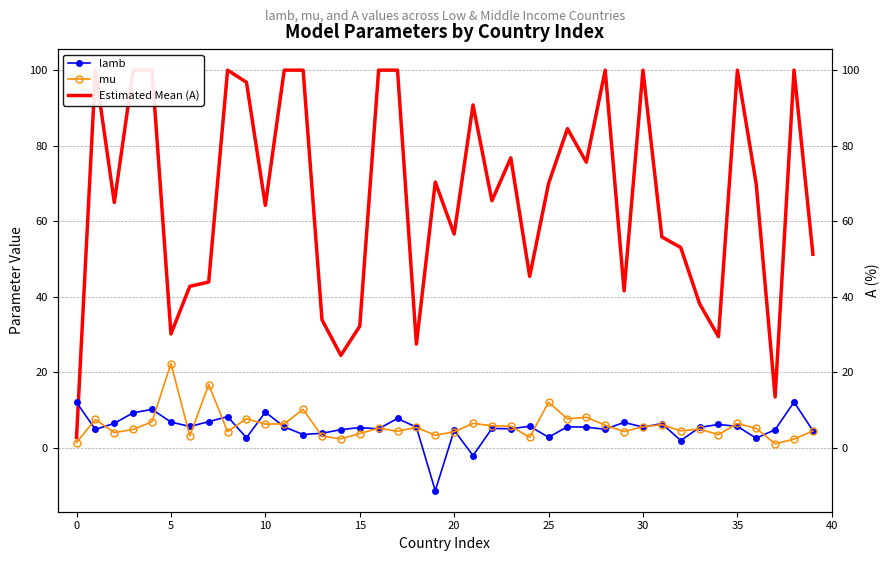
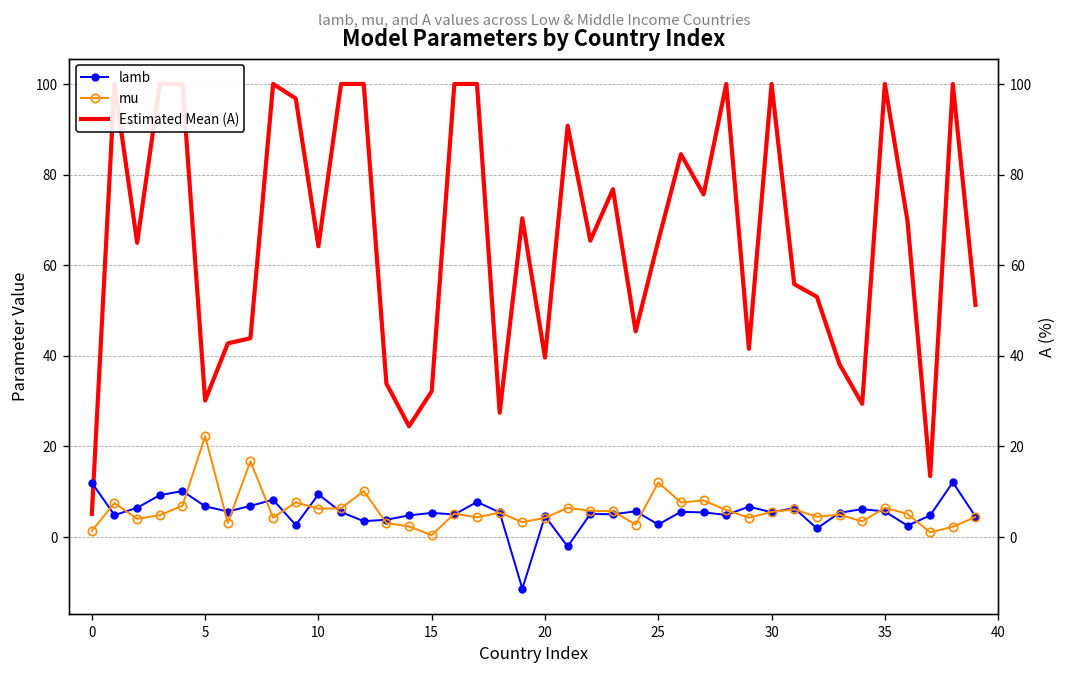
  {
    "lamb": {
      "0": 12,
      "5": 7,
      "10": 9,
      "15": 5,
      "25": 3,
      "35": 6
    },
    "mu": {
      "0": 1,
      "5": 22,
      "10": 6,
-     "15": 4,
+     "15": 0,
      "25": 12,
      "35": 6
    },
    "Estimated Mean (A)": {
-     "0": 3,
+     "0": 5,
      "5": 30,
      "10": 64,
      "15": 32,
-     "20": 57,
-     "25": 70,
+     "20": 40,
+     "25": 65,
      "30": 100,
      "35": 100
    }
  }
